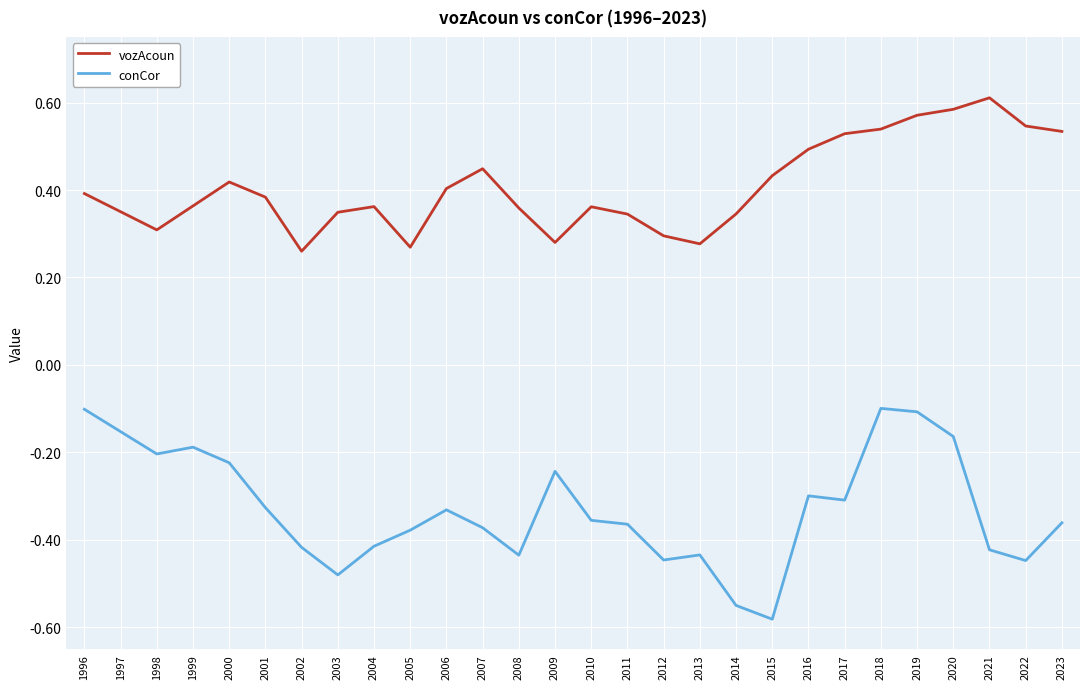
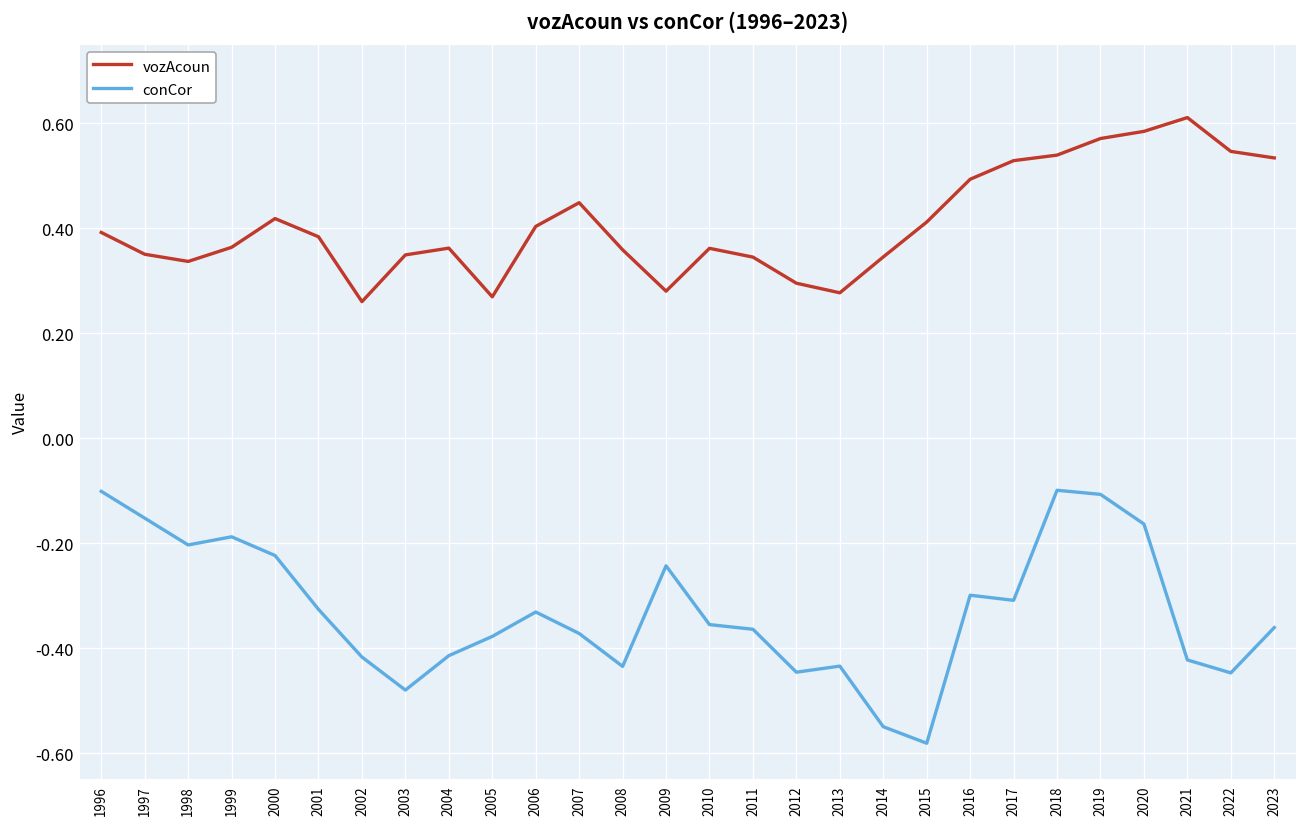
  {
    "vozAcoun": {
      "1996": 0.39,
      "1997": 0.35,
-     "1998": 0.31,
+     "1998": 0.34,
      "1999": 0.36,
      "2000": 0.42,
      "2001": 0.38,
      "2002": 0.26,
      "2003": 0.35,
      "2004": 0.36,
      "2005": 0.27,
      "2006": 0.40,
      "2007": 0.45,
      "2008": 0.36,
      "2009": 0.28,
      "2010": 0.36,
      "2011": 0.34,
      "2012": 0.30,
      "2013": 0.28,
      "2014": 0.35,
-     "2015": 0.43,
+     "2015": 0.41,
      "2016": 0.49,
      "2017": 0.53,
      "2018": 0.54,
      "2019": 0.57,
      "2020": 0.58,
      "2021": 0.61,
      "2022": 0.55,
      "2023": 0.53
    },
    "conCor": {
      "1996": -0.10,
      "1997": -0.15,
      "1998": -0.20,
      "1999": -0.19,
      "2000": -0.22,
      "2001": -0.33,
      "2002": -0.42,
      "2003": -0.48,
      "2004": -0.41,
      "2005": -0.38,
      "2006": -0.33,
      "2007": -0.37,
      "2008": -0.43,
      "2009": -0.24,
      "2010": -0.36,
      "2011": -0.36,
      "2012": -0.45,
      "2013": -0.43,
      "2014": -0.55,
      "2015": -0.58,
      "2016": -0.30,
      "2017": -0.31,
      "2018": -0.10,
      "2019": -0.11,
      "2020": -0.16,
      "2021": -0.42,
      "2022": -0.45,
      "2023": -0.36
    }
  }
